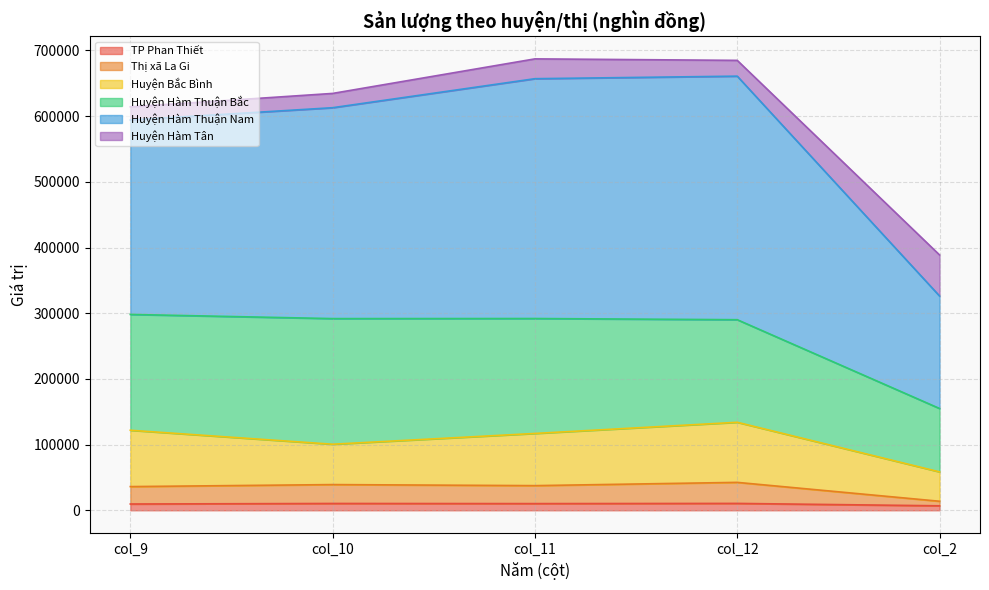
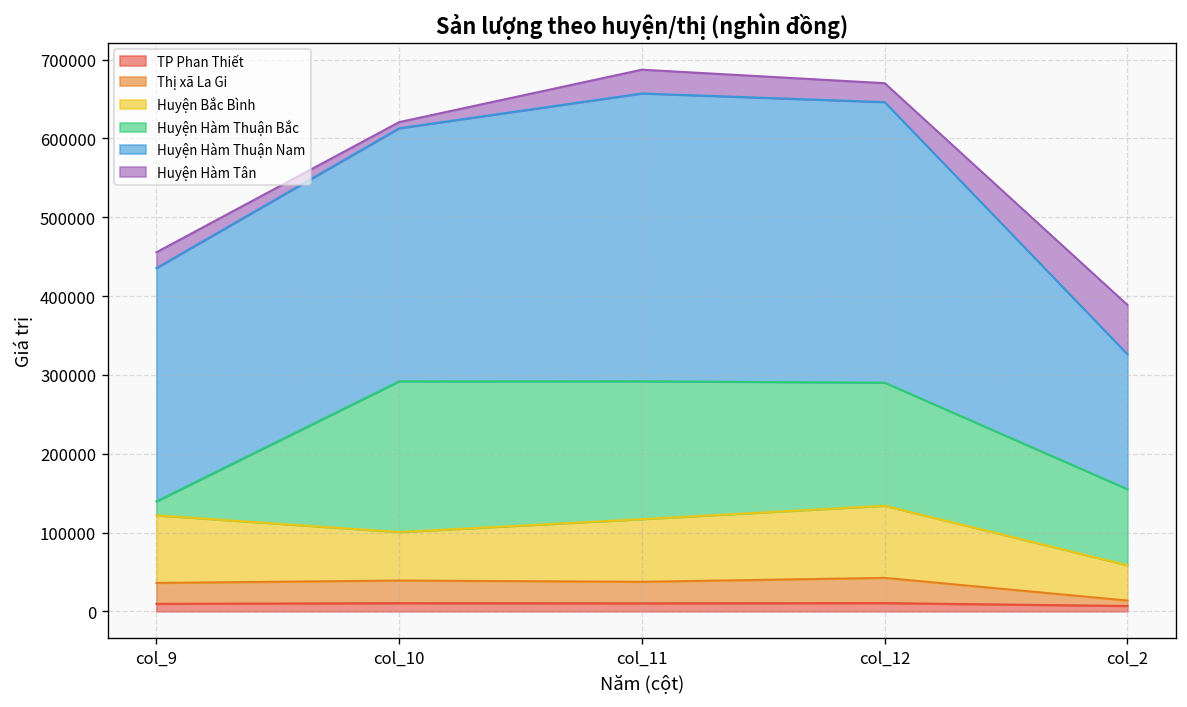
  {
    "Huyện Bắc Bình": {
      "col_9": 90000,
      "col_10": 60000,
      "col_11": 80000,
      "col_12": 90000,
      "col_2": 40000
    },
    "Huyện Hàm Thuận Bắc": {
-     "col_9": 180000,
+     "col_9": 20000,
      "col_10": 190000,
      "col_11": 170000,
      "col_12": 160000,
      "col_2": 100000
    },
    "Huyện Hàm Thuận Nam": {
      "col_10": 320000,
      "col_11": 370000,
-     "col_12": 370000,
+     "col_12": 360000,
      "col_2": 170000
    },
    "Huyện Hàm Tân": {
-     "col_10": 20000,
+     "col_10": 10000,
      "col_11": 30000,
      "col_12": 20000,
      "col_2": 60000
    }
  }
